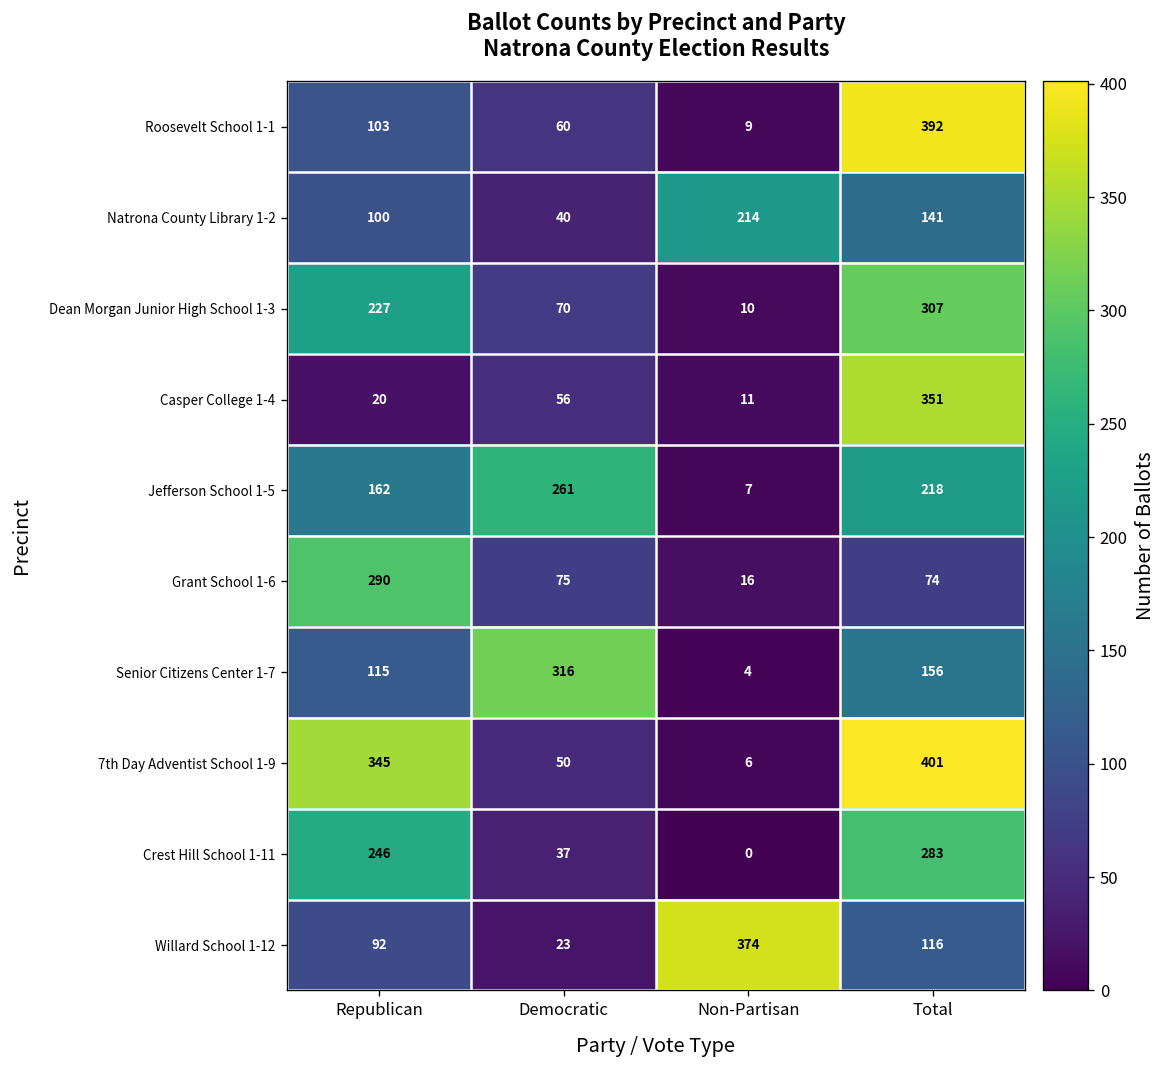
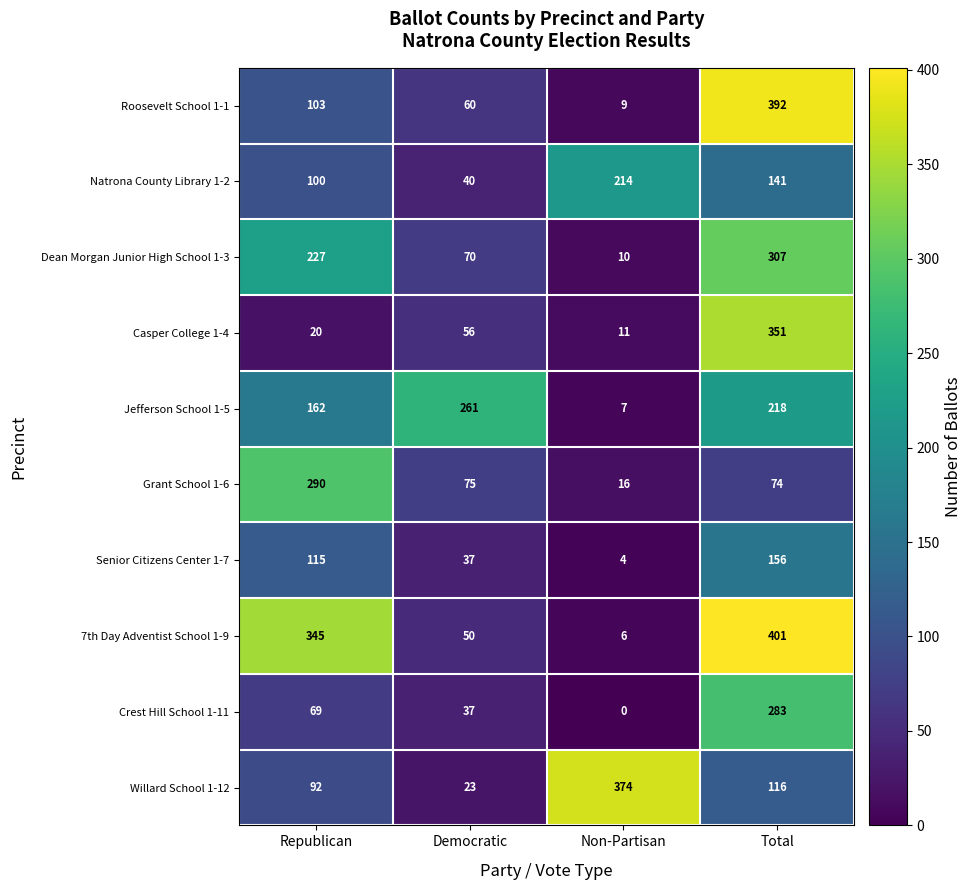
  {
    "Roosevelt School 1-1": {
      "Republican": 103,
      "Democratic": 60,
      "Non-Partisan": 9,
      "Total": 392
    },
    "Natrona County Library 1-2": {
      "Republican": 100,
      "Democratic": 40,
      "Non-Partisan": 214,
      "Total": 141
    },
    "Dean Morgan Junior High School 1-3": {
      "Republican": 227,
      "Democratic": 70,
      "Non-Partisan": 10,
      "Total": 307
    },
    "Casper College 1-4": {
      "Republican": 20,
      "Democratic": 56,
      "Non-Partisan": 11,
      "Total": 351
    },
    "Jefferson School 1-5": {
      "Republican": 162,
      "Democratic": 261,
      "Non-Partisan": 7,
      "Total": 218
    },
    "Grant School 1-6": {
      "Republican": 290,
      "Democratic": 75,
      "Non-Partisan": 16,
      "Total": 74
    },
    "Senior Citizens Center 1-7": {
      "Republican": 115,
-     "Democratic": 316,
+     "Democratic": 37,
      "Non-Partisan": 4,
      "Total": 156
    },
    "7th Day Adventist School 1-9": {
      "Republican": 345,
      "Democratic": 50,
      "Non-Partisan": 6,
      "Total": 401
    },
    "Crest Hill School 1-11": {
-     "Republican": 246,
+     "Republican": 69,
      "Democratic": 37,
      "Non-Partisan": 0,
      "Total": 283
    },
    "Willard School 1-12": {
      "Republican": 92,
      "Democratic": 23,
      "Non-Partisan": 374,
      "Total": 116
    }
  }
